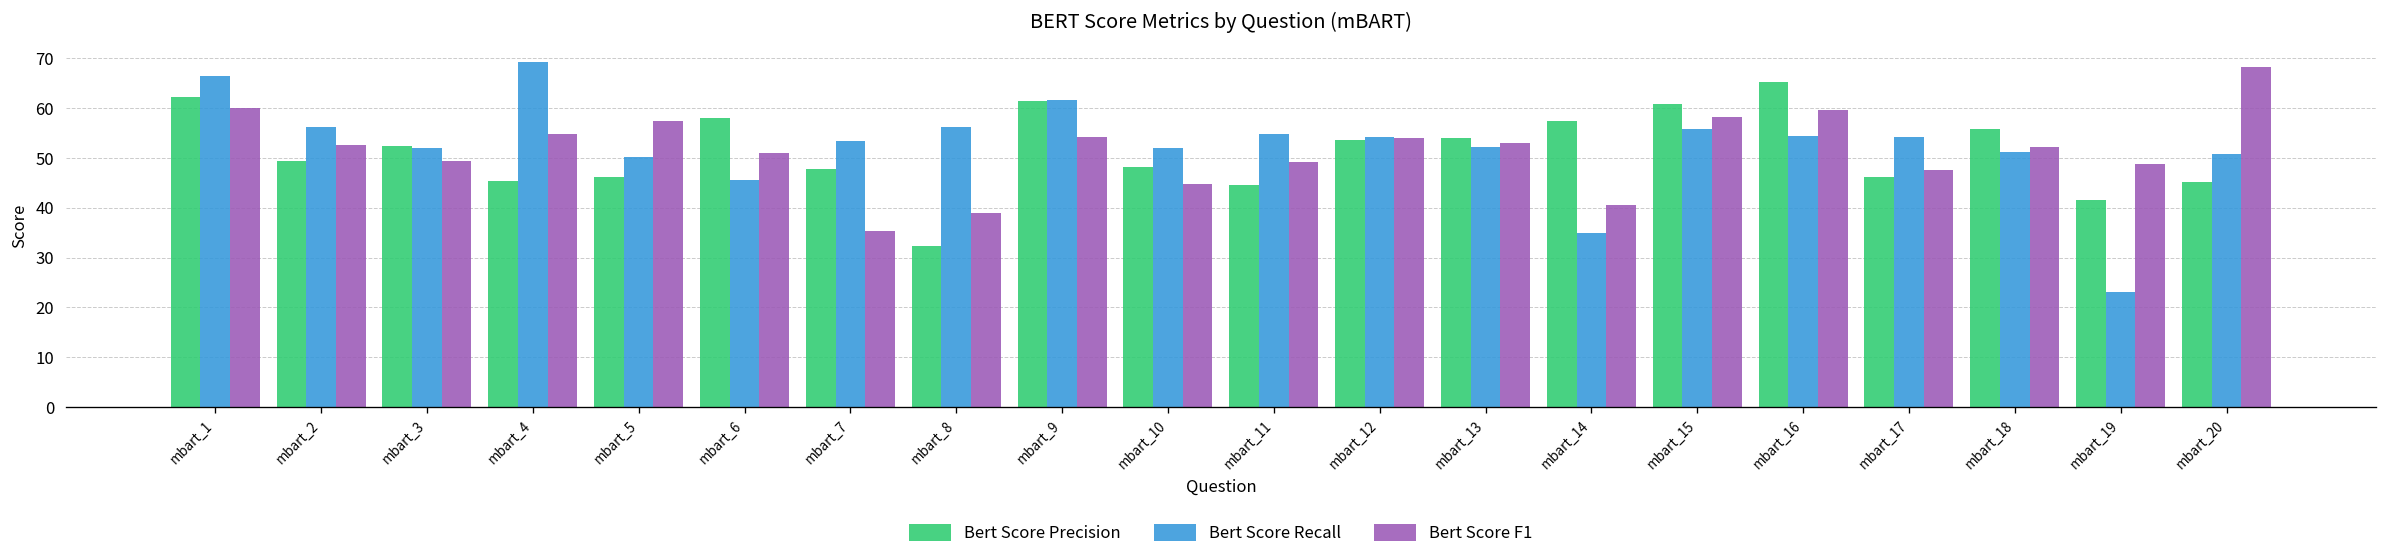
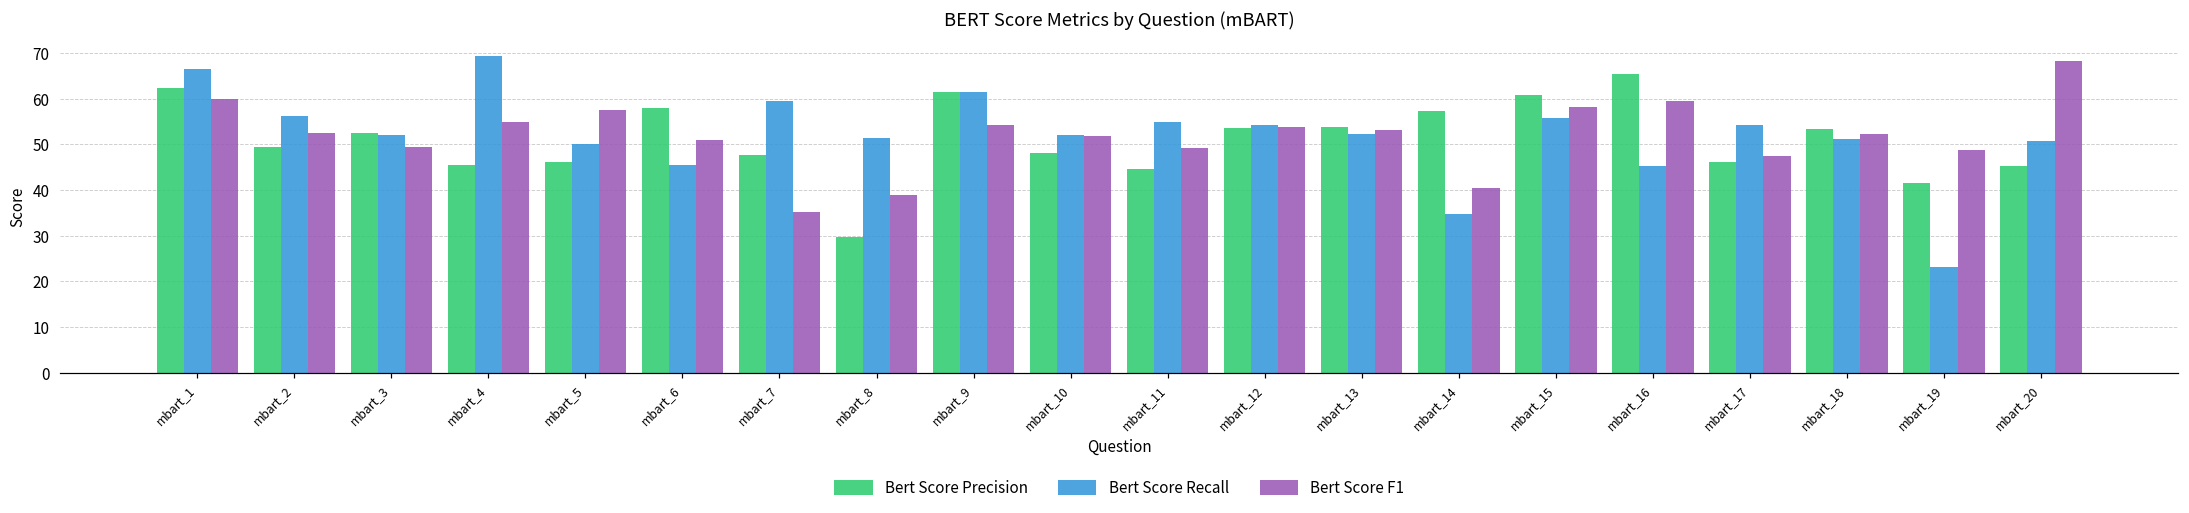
  {
    "Bert Score Precision": {
      "mbart_1": 62,
      "mbart_2": 49,
      "mbart_3": 52,
      "mbart_4": 45,
      "mbart_5": 46,
      "mbart_6": 58,
      "mbart_7": 48,
-     "mbart_8": 32,
+     "mbart_8": 30,
      "mbart_9": 62,
      "mbart_10": 48,
      "mbart_11": 45,
      "mbart_12": 54,
      "mbart_13": 54,
      "mbart_14": 57,
      "mbart_15": 61,
      "mbart_16": 65,
      "mbart_17": 46,
-     "mbart_18": 56,
+     "mbart_18": 53,
      "mbart_19": 42,
      "mbart_20": 45
    },
    "Bert Score Recall": {
      "mbart_1": 66,
      "mbart_2": 56,
      "mbart_3": 52,
      "mbart_4": 69,
      "mbart_5": 50,
      "mbart_6": 46,
-     "mbart_7": 53,
-     "mbart_8": 56,
+     "mbart_7": 59,
+     "mbart_8": 52,
      "mbart_9": 62,
      "mbart_10": 52,
      "mbart_11": 55,
      "mbart_12": 54,
      "mbart_13": 52,
      "mbart_14": 35,
      "mbart_15": 56,
-     "mbart_16": 54,
+     "mbart_16": 45,
      "mbart_17": 54,
      "mbart_18": 51,
      "mbart_19": 23,
      "mbart_20": 51
    },
    "Bert Score F1": {
      "mbart_1": 60,
      "mbart_2": 53,
      "mbart_3": 49,
      "mbart_4": 55,
      "mbart_5": 58,
      "mbart_6": 51,
      "mbart_7": 35,
      "mbart_8": 39,
      "mbart_9": 54,
-     "mbart_10": 45,
+     "mbart_10": 52,
      "mbart_11": 49,
      "mbart_12": 54,
      "mbart_13": 53,
      "mbart_14": 40,
      "mbart_15": 58,
      "mbart_16": 60,
      "mbart_17": 47,
      "mbart_18": 52,
      "mbart_19": 49,
      "mbart_20": 68
    }
  }
